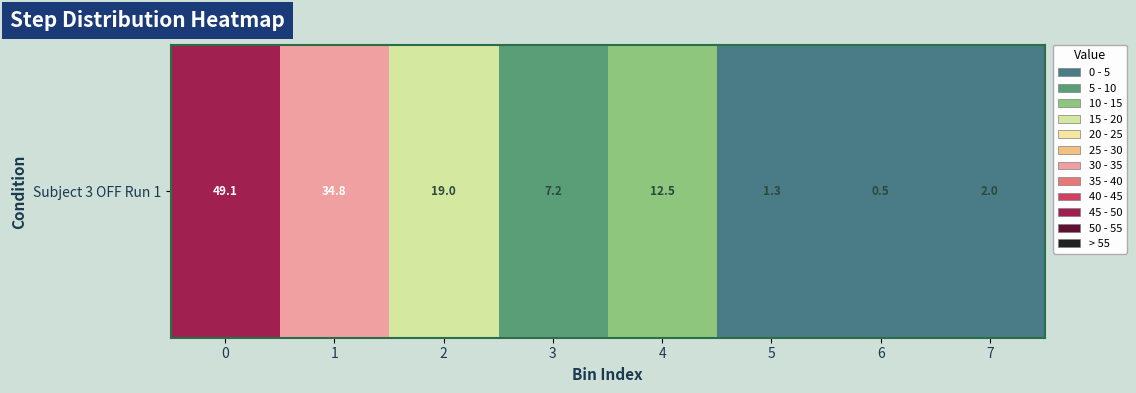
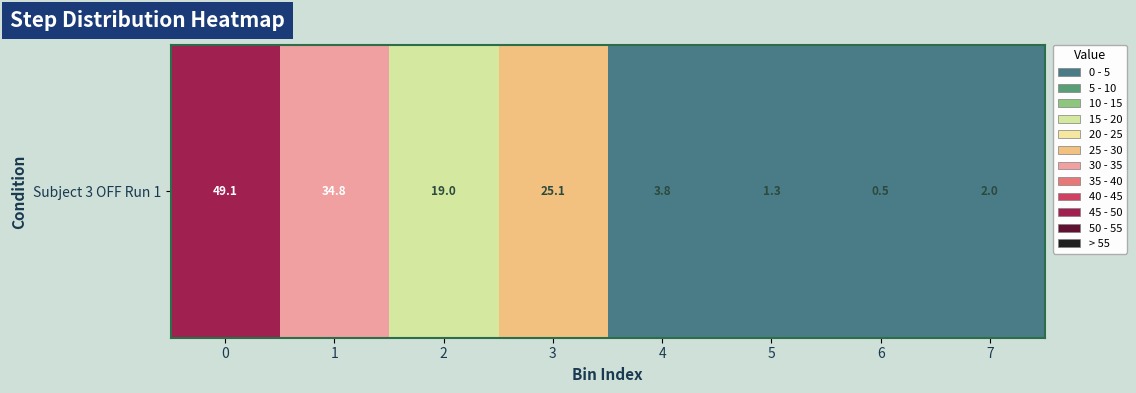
  {
    "Subject 3 OFF Run 1": {
      "0": 49.1,
      "1": 34.8,
      "2": 19.0,
-     "3": 7.2,
-     "4": 12.5,
+     "3": 25.1,
+     "4": 3.8,
      "5": 1.3,
      "6": 0.5,
      "7": 2.0
    }
  }
